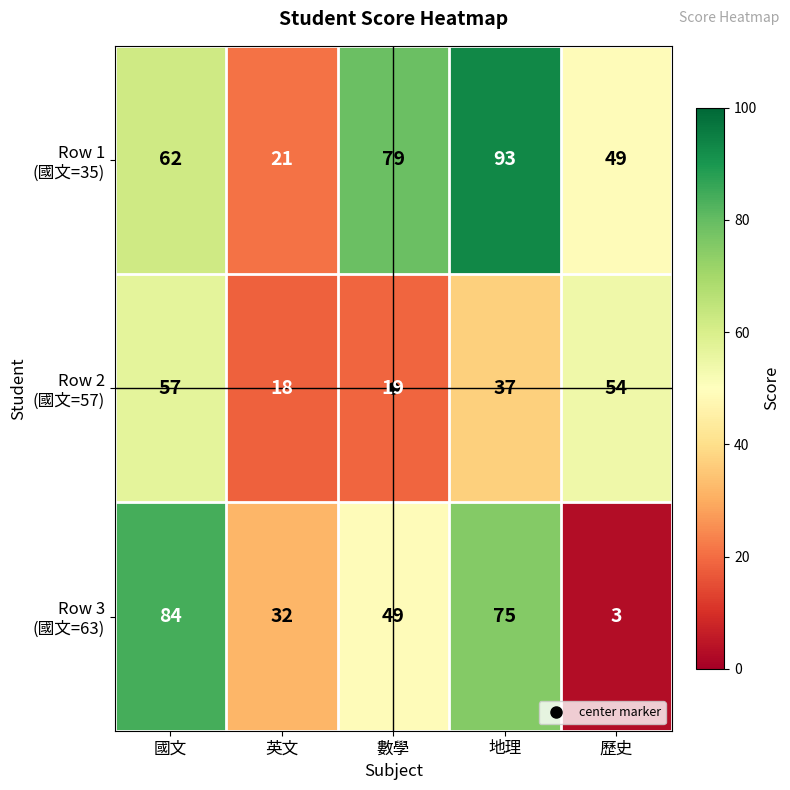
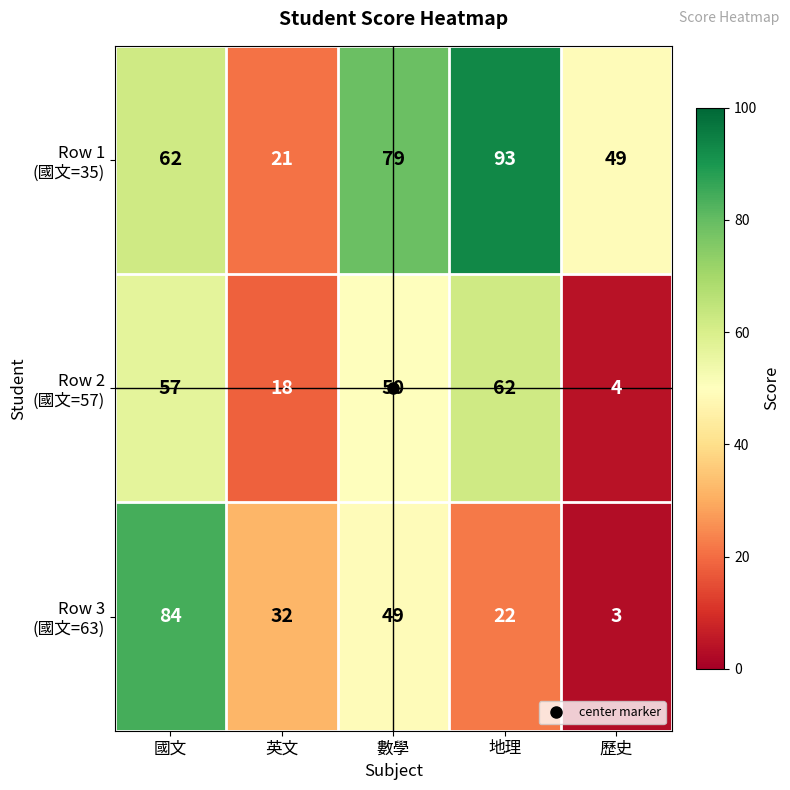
  {
    "Row 1 (國文=35)": {
      "國文": 62,
      "英文": 21,
      "數學": 79,
      "地理": 93,
      "歷史": 49
    },
    "Row 2 (國文=57)": {
      "國文": 57,
      "英文": 18,
-     "數學": 19,
-     "地理": 37,
-     "歷史": 54
+     "數學": 50,
+     "地理": 62,
+     "歷史": 4
    },
    "Row 3 (國文=63)": {
      "國文": 84,
      "英文": 32,
      "數學": 49,
-     "地理": 75,
+     "地理": 22,
      "歷史": 3
    }
  }
